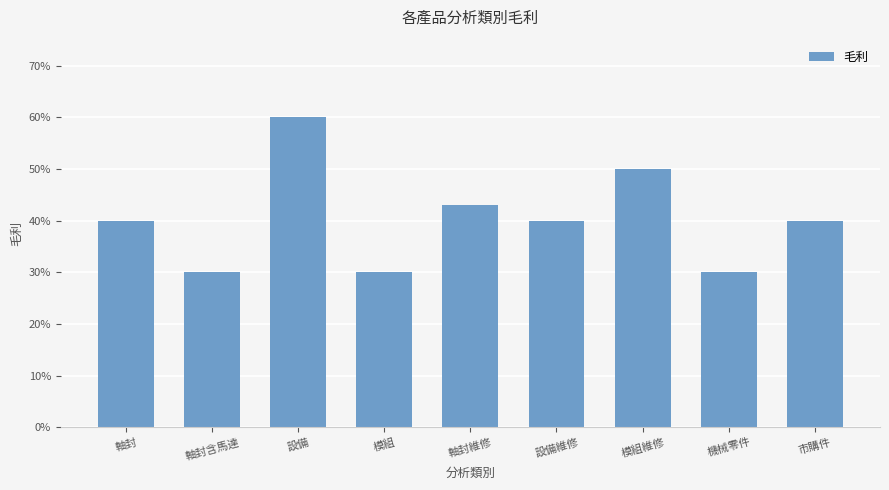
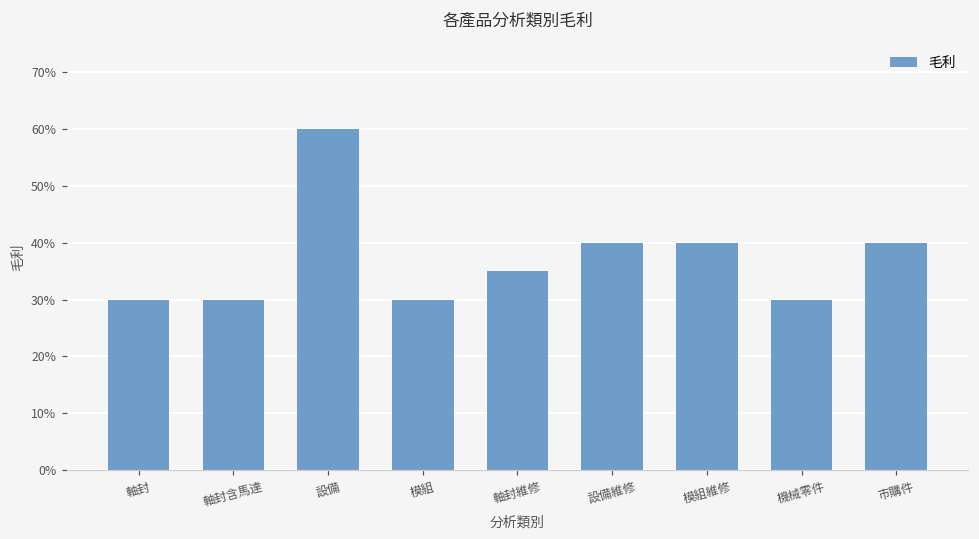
  {
-   "軸封": "40%",
+   "軸封": "30%",
    "軸封含馬達": "30%",
    "設備": "60%",
    "模組": "30%",
-   "軸封維修": "43%",
+   "軸封維修": "35%",
    "設備維修": "40%",
-   "模組維修": "50%",
+   "模組維修": "40%",
    "機械零件": "30%",
    "市購件": "40%"
  }
